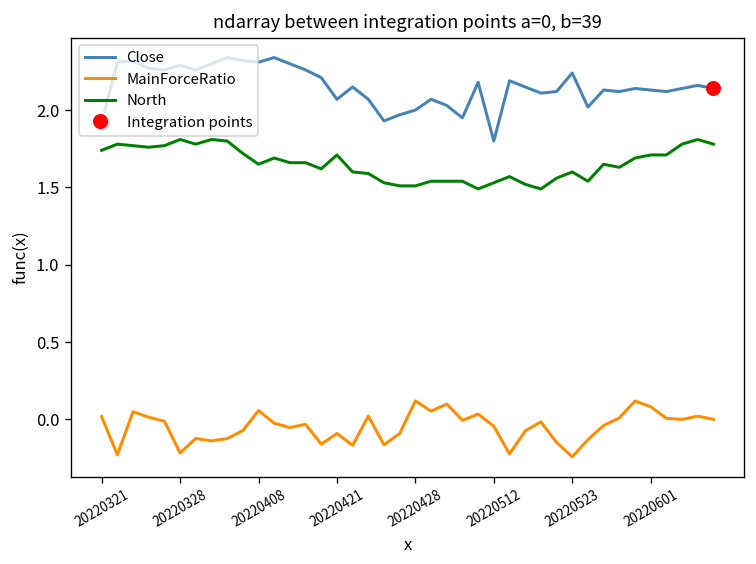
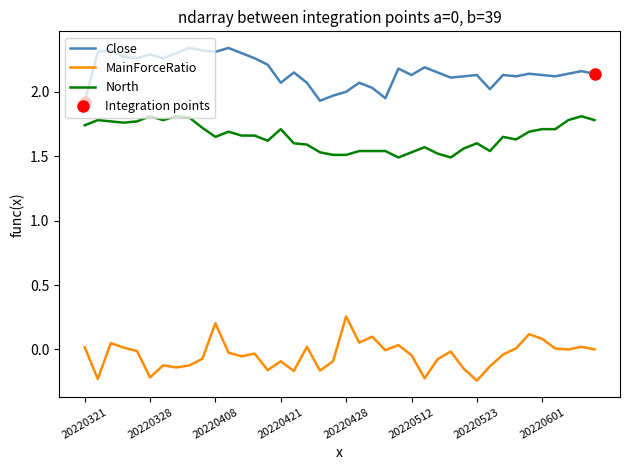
  {
    "Close": {
      "20220408": 2.31,
      "20220421": 2.07,
      "20220428": 2.00,
-     "20220512": 1.80,
-     "20220523": 2.24,
+     "20220512": 2.13,
+     "20220523": 2.13,
      "20220601": 2.13
    },
    "MainForceRatio": {
      "20220321": 0.02,
      "20220328": -0.22,
-     "20220408": 0.06,
+     "20220408": 0.20,
      "20220421": -0.09,
-     "20220428": 0.12,
+     "20220428": 0.26,
      "20220512": -0.05,
      "20220523": -0.24,
      "20220601": 0.08
    },
    "North": {
      "20220321": 1.74,
      "20220408": 1.65,
      "20220421": 1.71,
      "20220428": 1.51,
      "20220512": 1.53,
      "20220523": 1.60,
      "20220601": 1.71
    }
  }
